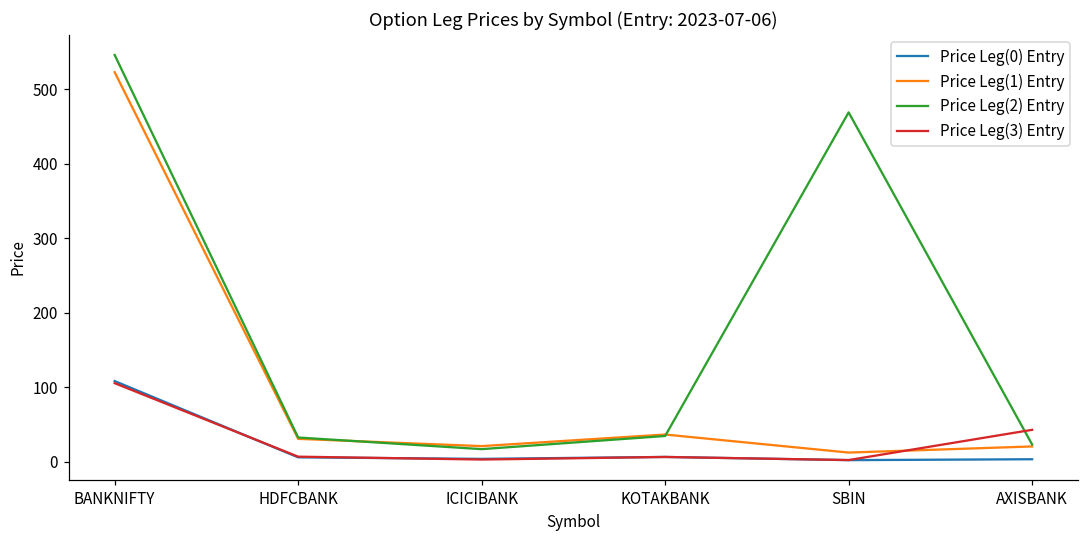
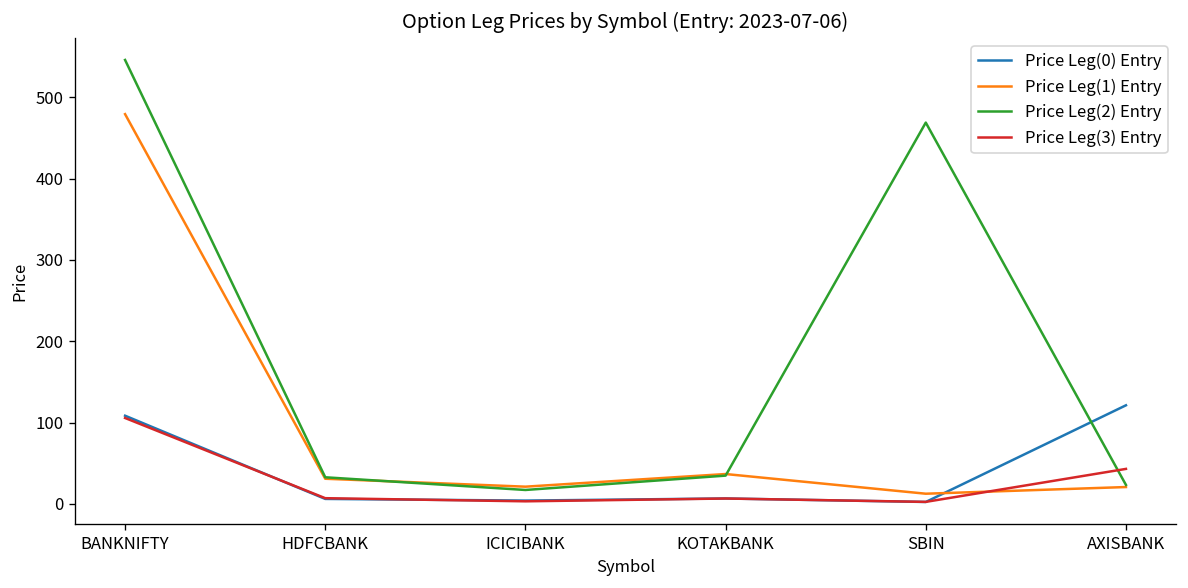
  {
    "Price Leg(0) Entry": {
-     "AXISBANK": 0
+     "AXISBANK": 120
    },
    "Price Leg(1) Entry": {
-     "BANKNIFTY": 520,
+     "BANKNIFTY": 480,
      "ICICIBANK": 20,
      "SBIN": 10
    },
    "Price Leg(2) Entry": {
      "BANKNIFTY": 550,
      "ICICIBANK": 20,
      "SBIN": 470
    },
    "Price Leg(3) Entry": {
      "AXISBANK": 40
    }
  }
